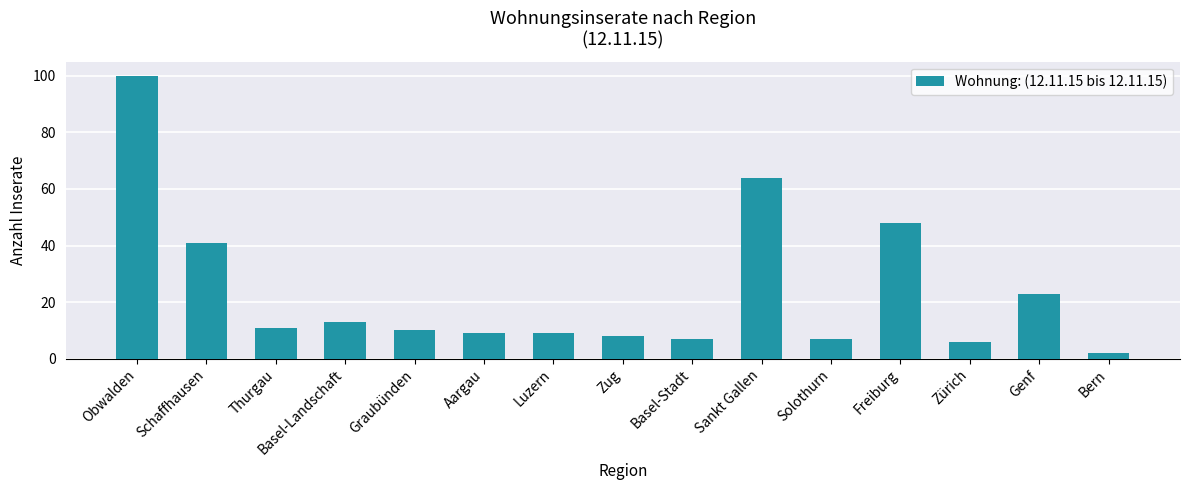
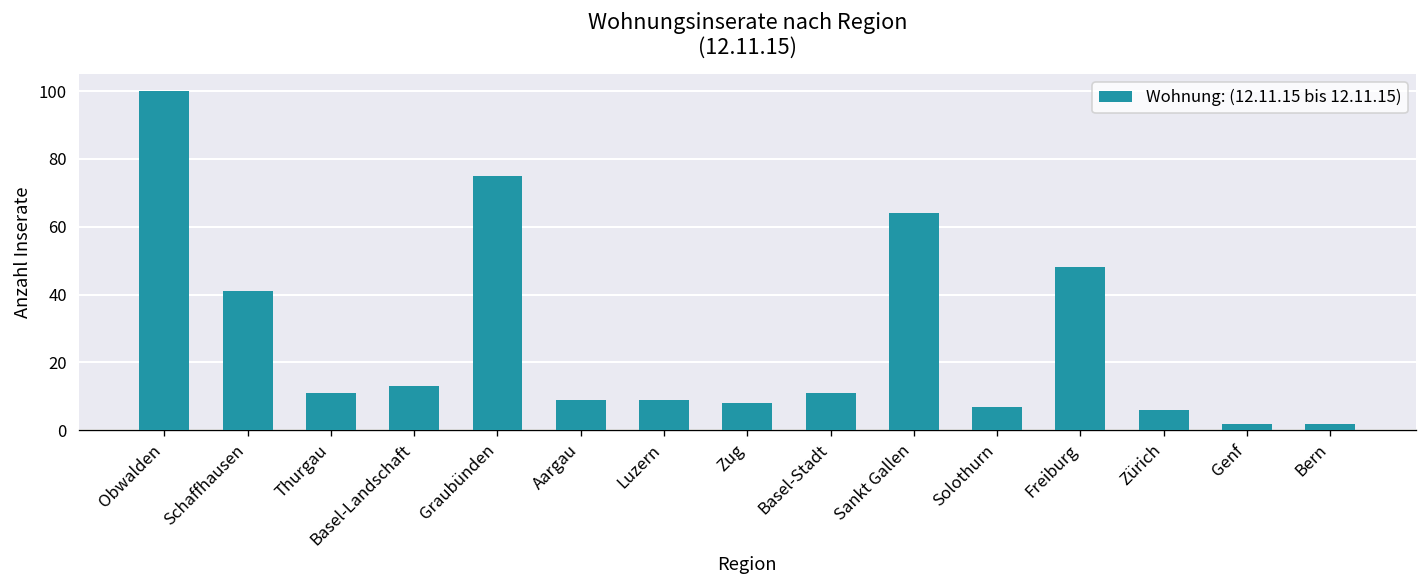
  {
    "Obwalden": 100,
    "Schaffhausen": 41,
    "Thurgau": 11,
    "Basel-Landschaft": 13,
-   "Graubünden": 10,
+   "Graubünden": 75,
    "Aargau": 9,
    "Luzern": 9,
    "Zug": 8,
-   "Basel-Stadt": 7,
+   "Basel-Stadt": 11,
    "Sankt Gallen": 64,
    "Solothurn": 7,
    "Freiburg": 48,
    "Zürich": 6,
-   "Genf": 23,
+   "Genf": 2,
    "Bern": 2
  }
